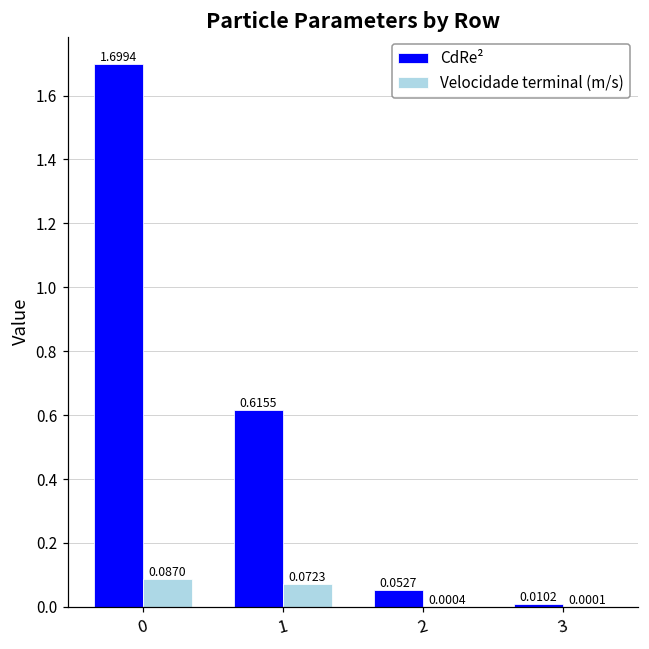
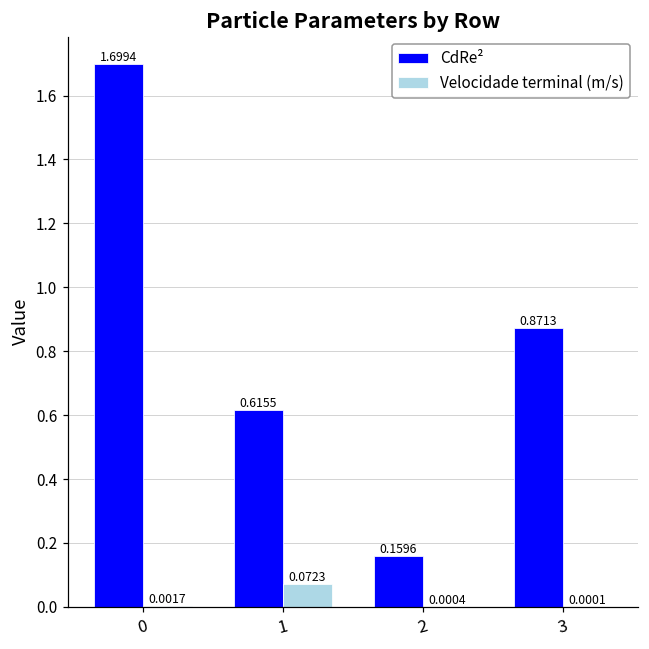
  {
    "CdRe²": {
      "0": 1.6994,
      "1": 0.6155,
-     "2": 0.0527,
-     "3": 0.0102
+     "2": 0.1596,
+     "3": 0.8713
    },
    "Velocidade terminal (m/s)": {
-     "0": 0.0870,
+     "0": 0.0017,
      "1": 0.0723,
      "2": 0.0004,
      "3": 0.0001
    }
  }
